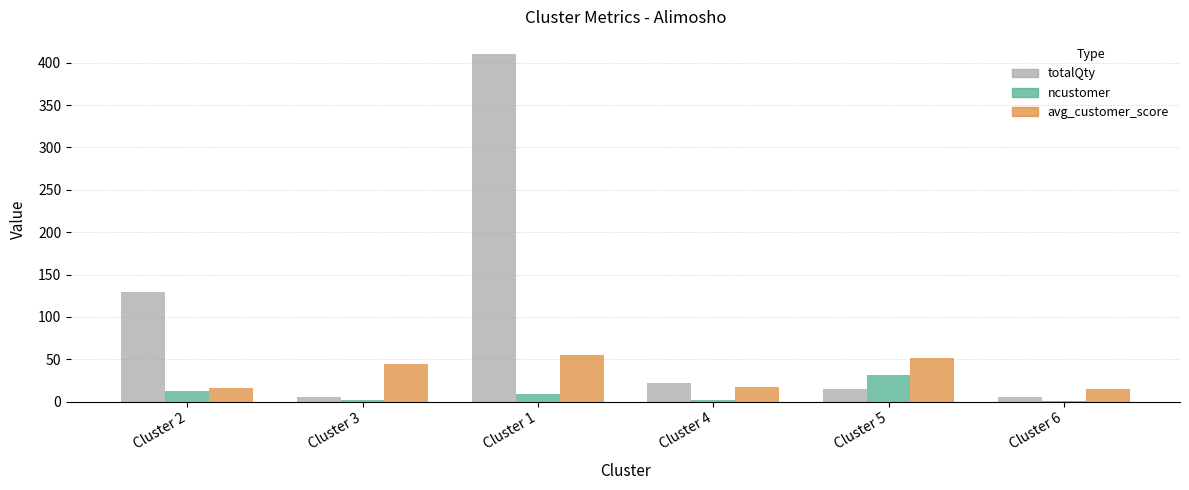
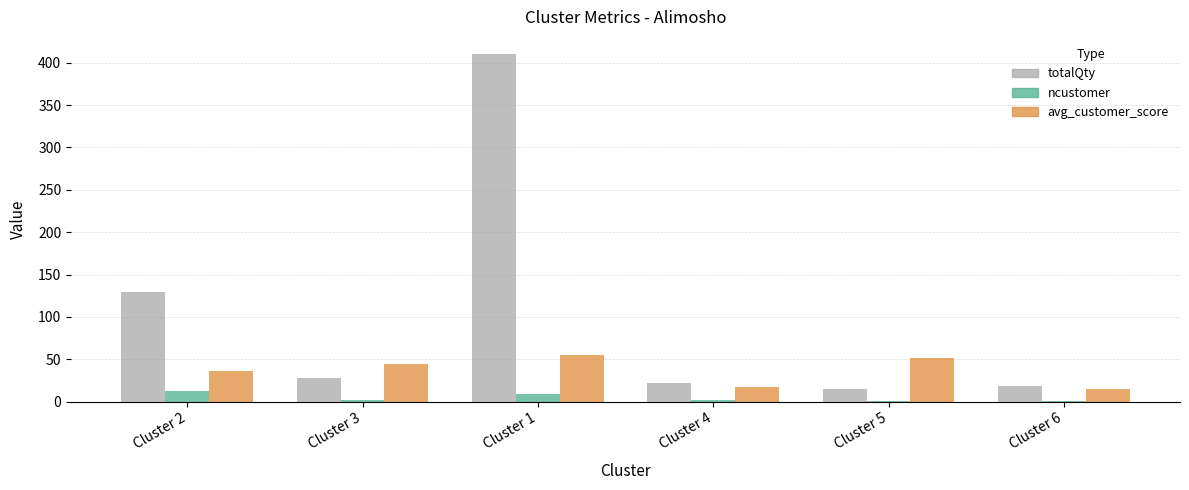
  {
    "totalQty": {
      "Cluster 2": 130,
-     "Cluster 3": 10,
+     "Cluster 3": 30,
      "Cluster 1": 410,
      "Cluster 4": 20,
      "Cluster 5": 20,
-     "Cluster 6": 10
+     "Cluster 6": 20
    },
    "ncustomer": {
      "Cluster 2": 10,
      "Cluster 1": 10,
-     "Cluster 5": 30
+     "Cluster 5": 0
    },
    "avg_customer_score": {
-     "Cluster 2": 20,
+     "Cluster 2": 40,
      "Cluster 3": 40,
      "Cluster 1": 60,
      "Cluster 4": 20,
      "Cluster 5": 50,
      "Cluster 6": 10
    }
  }
